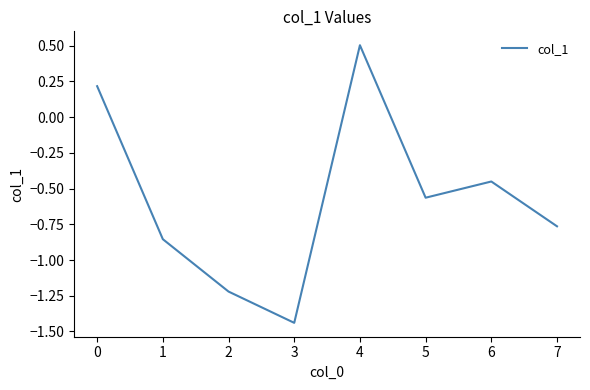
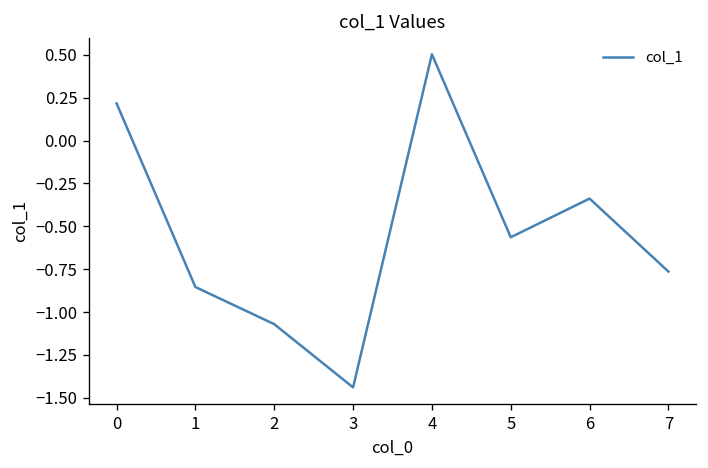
  {
    "0": 0.22,
    "1": -0.85,
-   "2": -1.22,
+   "2": -1.07,
    "3": -1.44,
    "4": 0.50,
    "5": -0.56,
-   "6": -0.45,
+   "6": -0.34,
    "7": -0.76
  }
